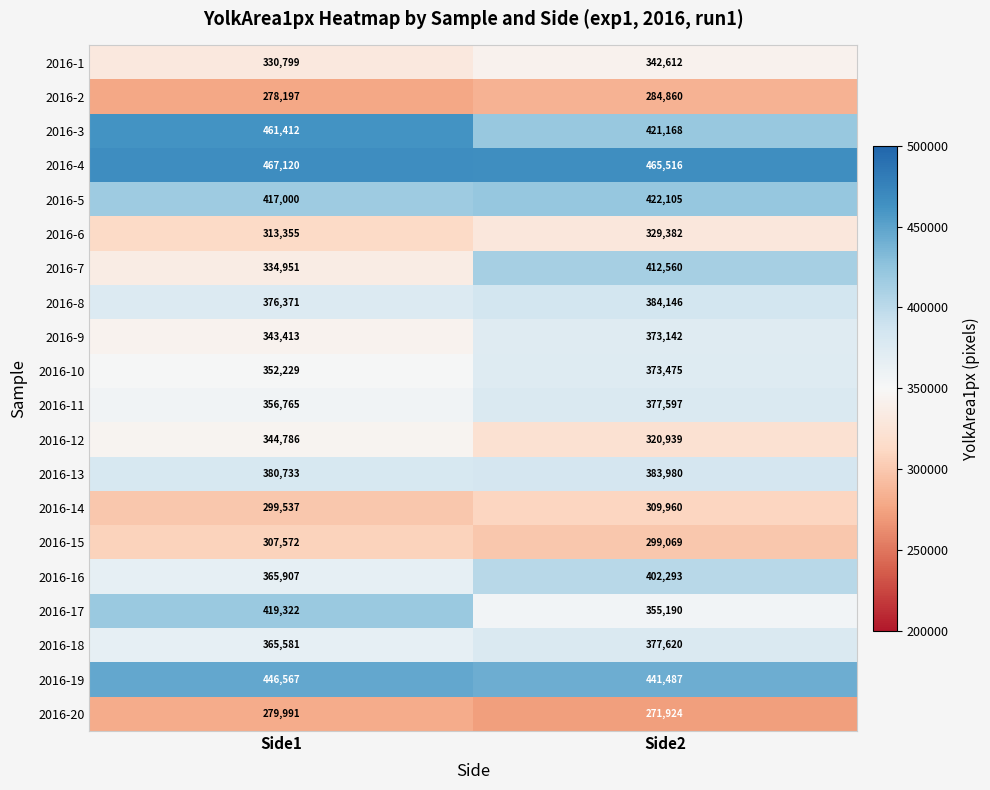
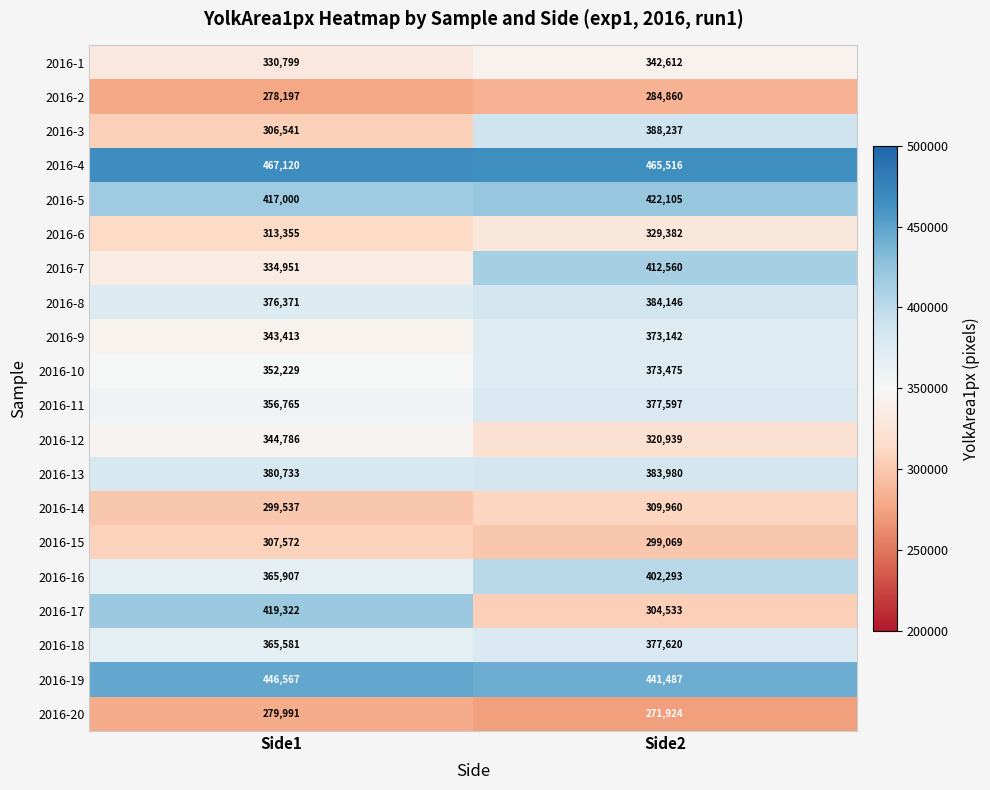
  {
    "2016-1": {
      "Side1": "330,799",
      "Side2": "342,612"
    },
    "2016-2": {
      "Side1": "278,197",
      "Side2": "284,860"
    },
    "2016-3": {
-     "Side1": "461,412",
-     "Side2": "421,168"
+     "Side1": "306,541",
+     "Side2": "388,237"
    },
    "2016-4": {
      "Side1": "467,120",
      "Side2": "465,516"
    },
    "2016-5": {
      "Side1": "417,000",
      "Side2": "422,105"
    },
    "2016-6": {
      "Side1": "313,355",
      "Side2": "329,382"
    },
    "2016-7": {
      "Side1": "334,951",
      "Side2": "412,560"
    },
    "2016-8": {
      "Side1": "376,371",
      "Side2": "384,146"
    },
    "2016-9": {
      "Side1": "343,413",
      "Side2": "373,142"
    },
    "2016-10": {
      "Side1": "352,229",
      "Side2": "373,475"
    },
    "2016-11": {
      "Side1": "356,765",
      "Side2": "377,597"
    },
    "2016-12": {
      "Side1": "344,786",
      "Side2": "320,939"
    },
    "2016-13": {
      "Side1": "380,733",
      "Side2": "383,980"
    },
    "2016-14": {
      "Side1": "299,537",
      "Side2": "309,960"
    },
    "2016-15": {
      "Side1": "307,572",
      "Side2": "299,069"
    },
    "2016-16": {
      "Side1": "365,907",
      "Side2": "402,293"
    },
    "2016-17": {
      "Side1": "419,322",
-     "Side2": "355,190"
+     "Side2": "304,533"
    },
    "2016-18": {
      "Side1": "365,581",
      "Side2": "377,620"
    },
    "2016-19": {
      "Side1": "446,567",
      "Side2": "441,487"
    },
    "2016-20": {
      "Side1": "279,991",
      "Side2": "271,924"
    }
  }
